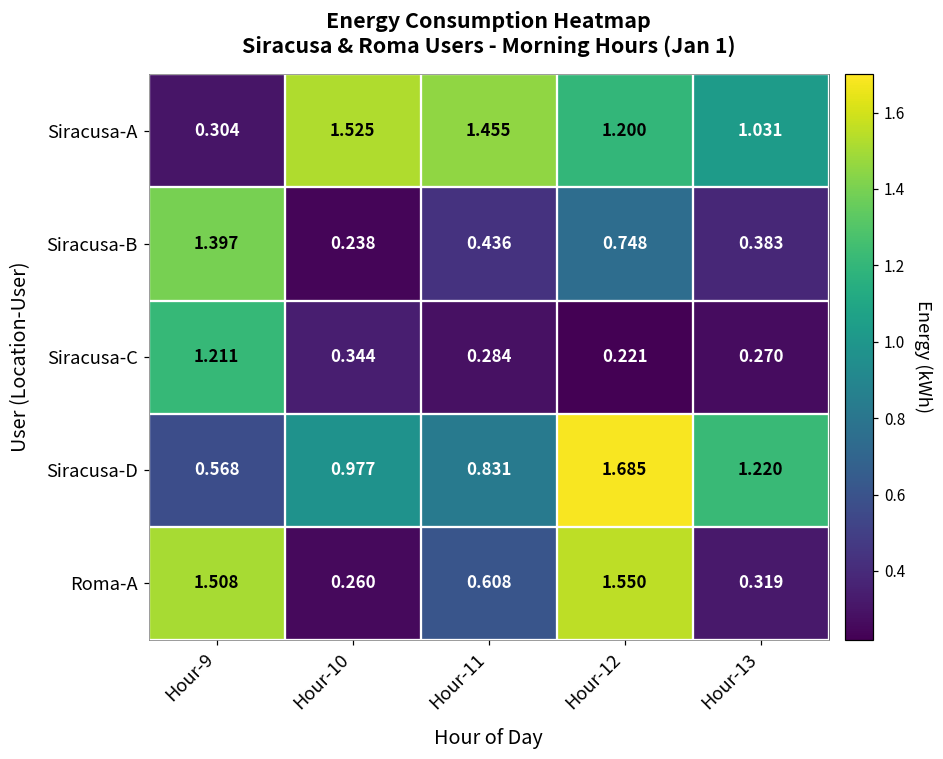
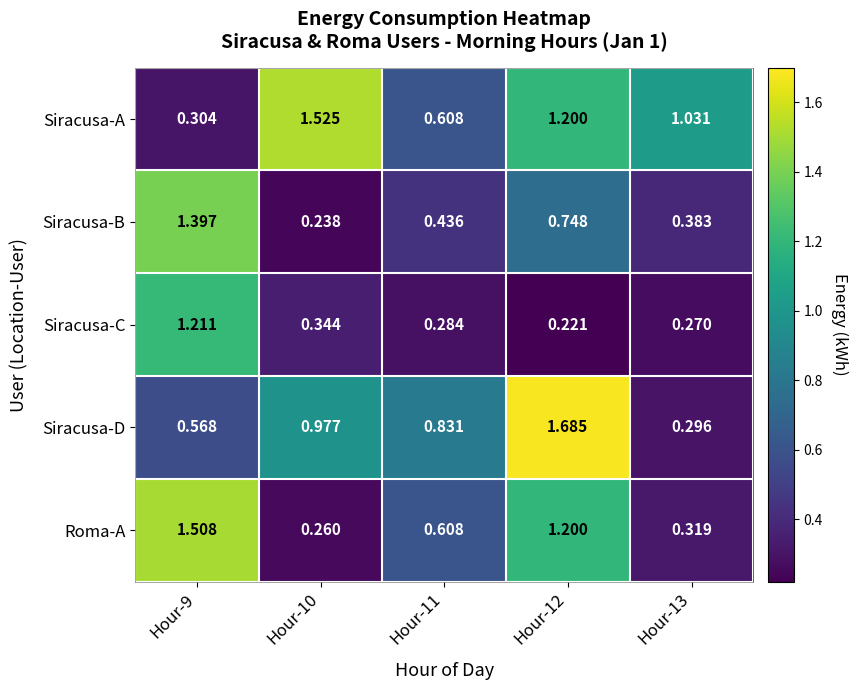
  {
    "Siracusa-A": {
      "Hour-9": 0.304,
      "Hour-10": 1.525,
-     "Hour-11": 1.455,
+     "Hour-11": 0.608,
      "Hour-12": 1.200,
      "Hour-13": 1.031
    },
    "Siracusa-B": {
      "Hour-9": 1.397,
      "Hour-10": 0.238,
      "Hour-11": 0.436,
      "Hour-12": 0.748,
      "Hour-13": 0.383
    },
    "Siracusa-C": {
      "Hour-9": 1.211,
      "Hour-10": 0.344,
      "Hour-11": 0.284,
      "Hour-12": 0.221,
      "Hour-13": 0.270
    },
    "Siracusa-D": {
      "Hour-9": 0.568,
      "Hour-10": 0.977,
      "Hour-11": 0.831,
      "Hour-12": 1.685,
-     "Hour-13": 1.220
+     "Hour-13": 0.296
    },
    "Roma-A": {
      "Hour-9": 1.508,
      "Hour-10": 0.260,
      "Hour-11": 0.608,
-     "Hour-12": 1.550,
+     "Hour-12": 1.200,
      "Hour-13": 0.319
    }
  }
